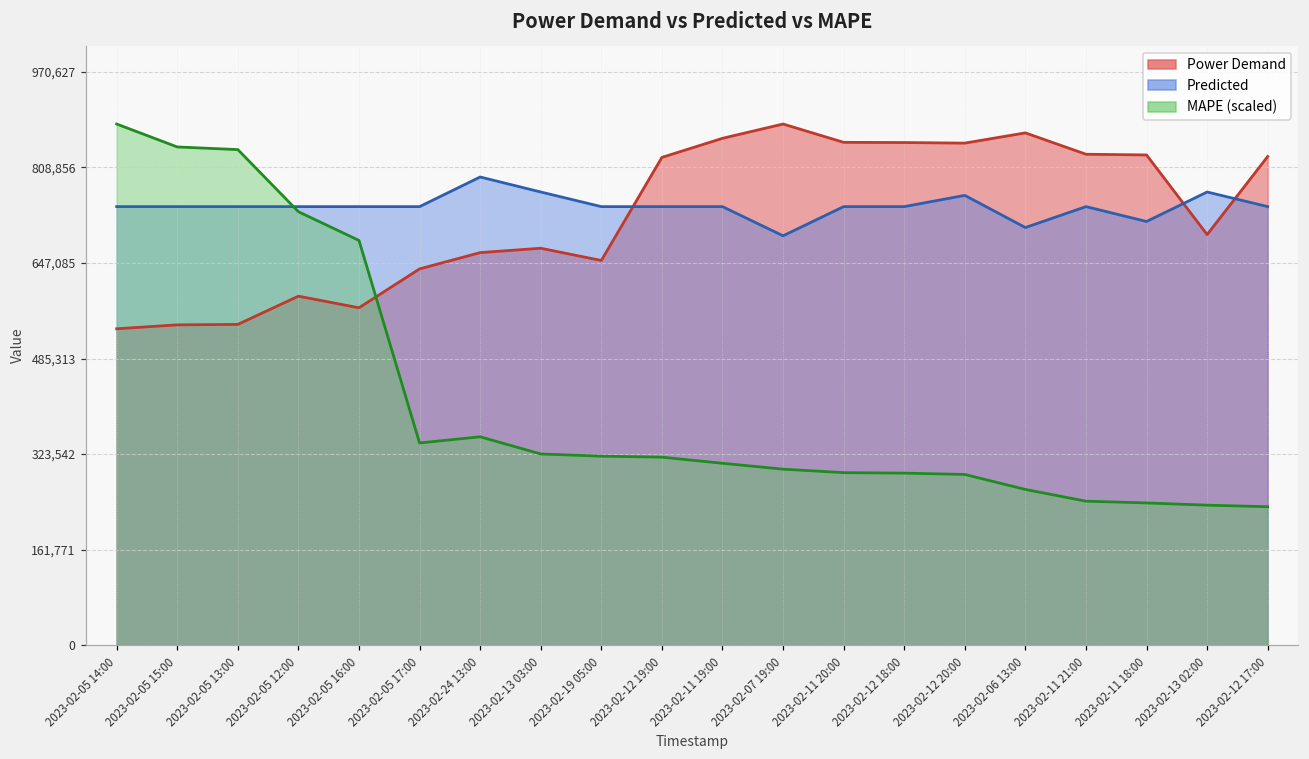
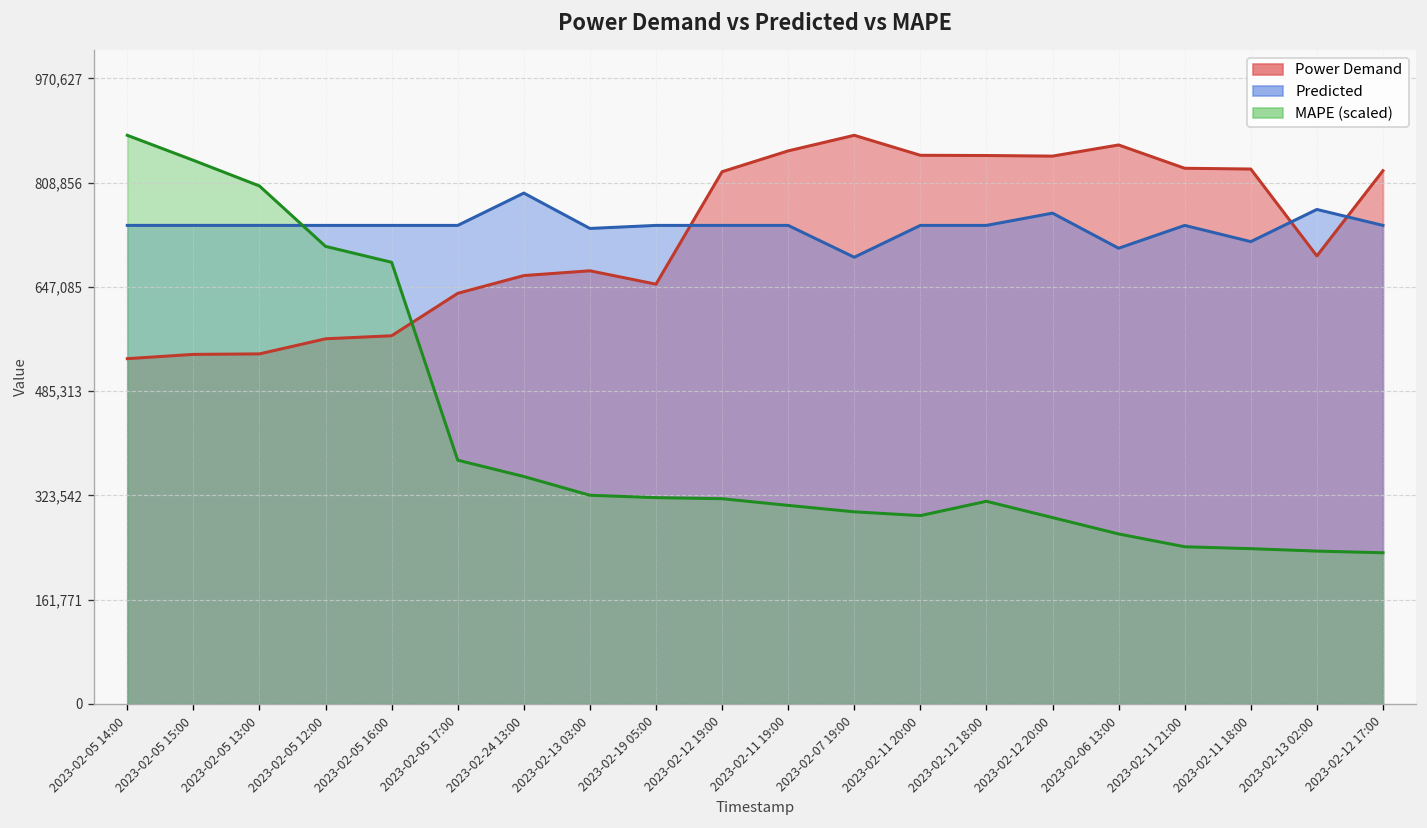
  {
    "Power Demand": {
      "2023-02-05 14:00": "540,000",
      "2023-02-05 15:00": "540,000",
      "2023-02-05 13:00": "540,000",
-     "2023-02-05 12:00": "590,000",
+     "2023-02-05 12:00": "570,000",
      "2023-02-05 16:00": "570,000",
      "2023-02-05 17:00": "640,000",
      "2023-02-24 13:00": "660,000",
      "2023-02-13 03:00": "670,000",
      "2023-02-19 05:00": "650,000",
      "2023-02-12 19:00": "830,000",
      "2023-02-11 19:00": "860,000",
      "2023-02-07 19:00": "880,000",
      "2023-02-11 20:00": "850,000",
      "2023-02-12 18:00": "850,000",
      "2023-02-12 20:00": "850,000",
      "2023-02-06 13:00": "870,000",
      "2023-02-11 21:00": "830,000",
      "2023-02-11 18:00": "830,000",
      "2023-02-13 02:00": "700,000",
      "2023-02-12 17:00": "830,000"
    },
    "Predicted": {
      "2023-02-05 14:00": "740,000",
      "2023-02-05 15:00": "740,000",
      "2023-02-05 13:00": "740,000",
      "2023-02-05 12:00": "740,000",
      "2023-02-05 16:00": "740,000",
      "2023-02-05 17:00": "740,000",
      "2023-02-24 13:00": "790,000",
-     "2023-02-13 03:00": "770,000",
+     "2023-02-13 03:00": "740,000",
      "2023-02-19 05:00": "740,000",
      "2023-02-12 19:00": "740,000",
      "2023-02-11 19:00": "740,000",
      "2023-02-07 19:00": "690,000",
      "2023-02-11 20:00": "740,000",
      "2023-02-12 18:00": "740,000",
      "2023-02-12 20:00": "760,000",
      "2023-02-06 13:00": "710,000",
      "2023-02-11 21:00": "740,000",
      "2023-02-11 18:00": "720,000",
      "2023-02-13 02:00": "770,000",
      "2023-02-12 17:00": "740,000"
    },
    "MAPE (scaled)": {
      "2023-02-05 14:00": "880,000",
      "2023-02-05 15:00": "840,000",
-     "2023-02-05 13:00": "840,000",
-     "2023-02-05 12:00": "730,000",
+     "2023-02-05 13:00": "800,000",
+     "2023-02-05 12:00": "710,000",
      "2023-02-05 16:00": "690,000",
-     "2023-02-05 17:00": "340,000",
+     "2023-02-05 17:00": "380,000",
      "2023-02-24 13:00": "350,000",
      "2023-02-13 03:00": "320,000",
      "2023-02-19 05:00": "320,000",
      "2023-02-12 19:00": "320,000",
      "2023-02-11 19:00": "310,000",
      "2023-02-07 19:00": "300,000",
      "2023-02-11 20:00": "290,000",
-     "2023-02-12 18:00": "290,000",
+     "2023-02-12 18:00": "310,000",
      "2023-02-12 20:00": "290,000",
      "2023-02-06 13:00": "260,000",
      "2023-02-11 21:00": "240,000",
      "2023-02-11 18:00": "240,000",
      "2023-02-13 02:00": "240,000",
      "2023-02-12 17:00": "230,000"
    }
  }
